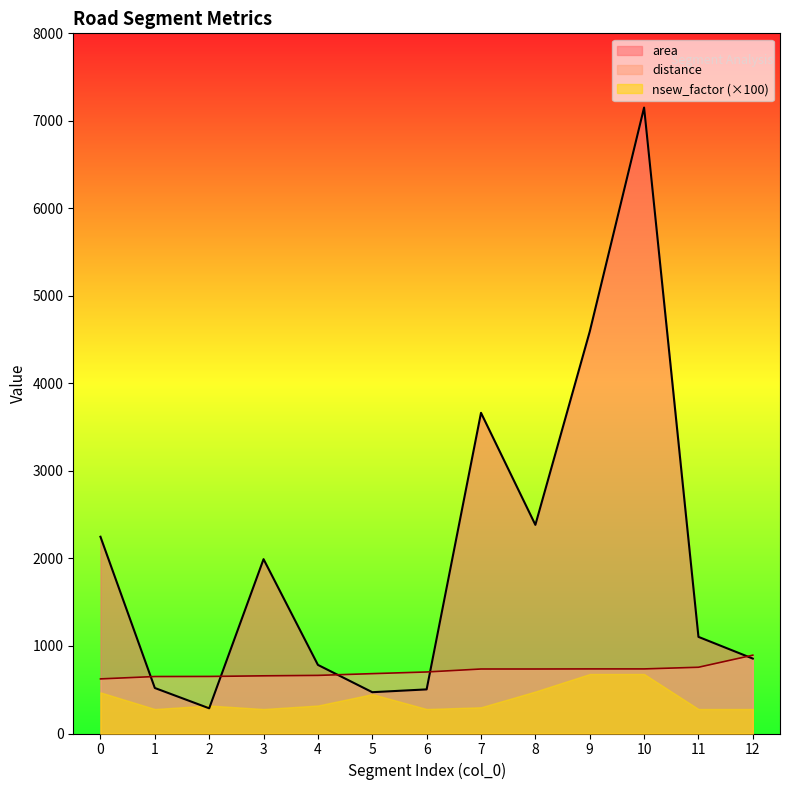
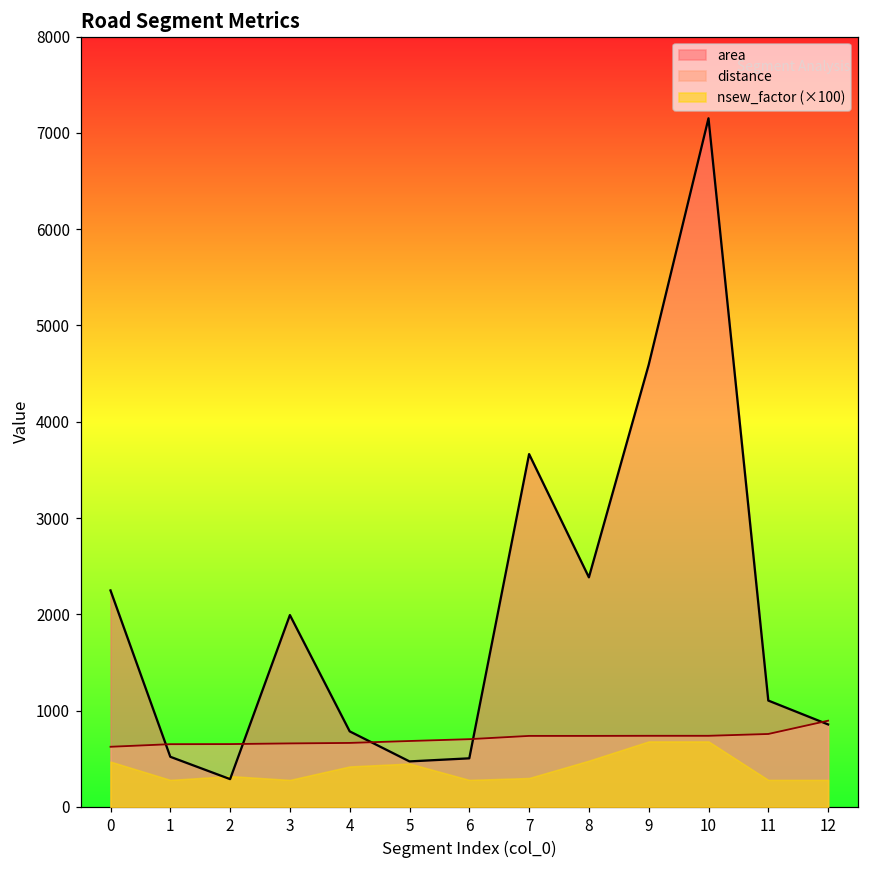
  {
    "nsew_factor (×100)": {
      "0": 500,
      "1": 300,
      "2": 300,
      "3": 300,
-     "4": 300,
+     "4": 400,
      "6": 300,
      "7": 300,
      "8": 500,
      "9": 700,
      "10": 700,
      "11": 300,
      "12": 300
    }
  }
